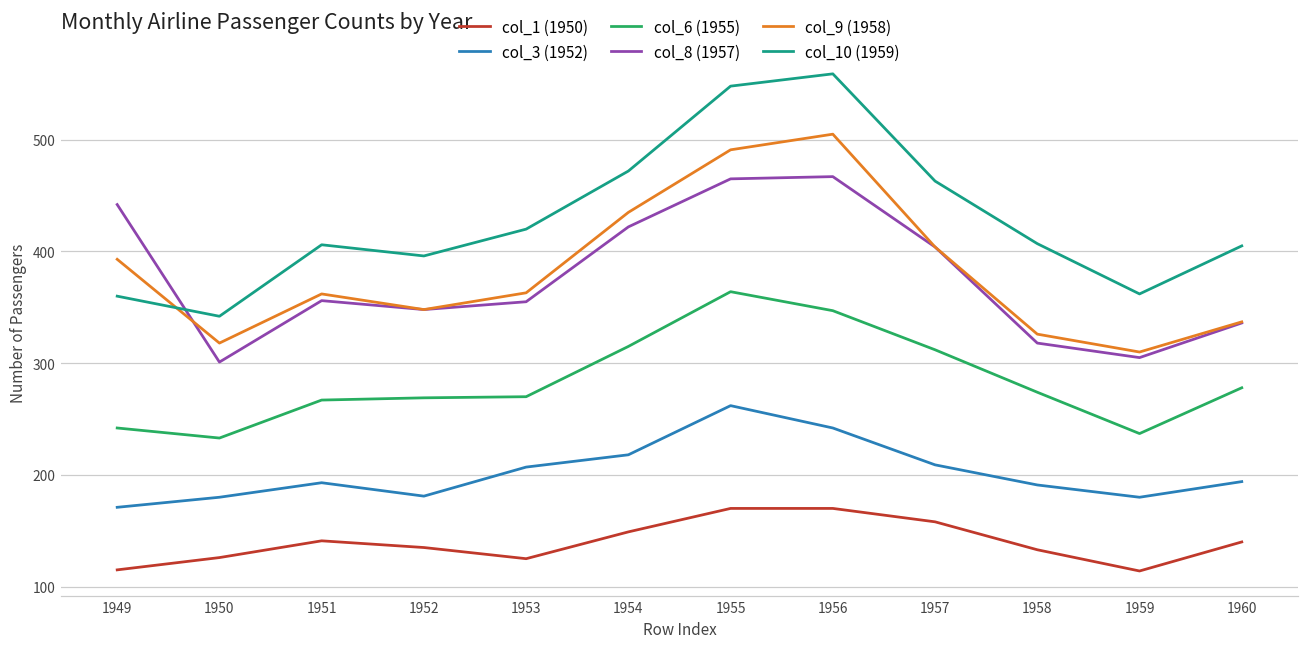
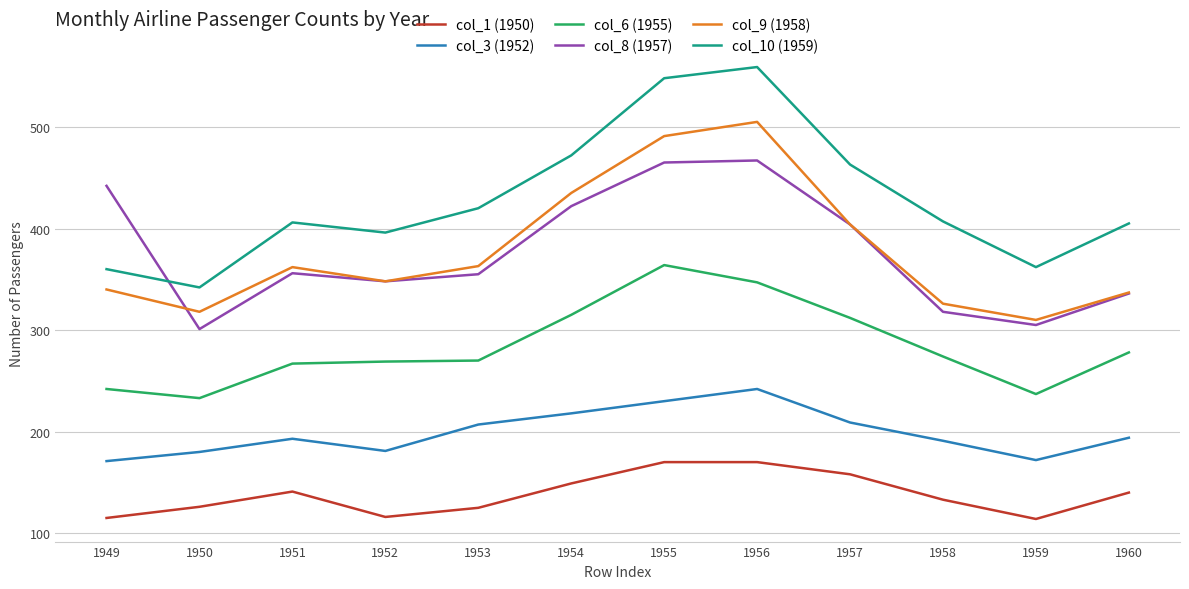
  {
    "col_1 (1950)": {
      "1949": 115,
      "1950": 126,
      "1951": 141,
-     "1952": 135,
+     "1952": 116,
      "1953": 125,
      "1954": 149,
      "1955": 170,
      "1956": 170,
      "1957": 158,
      "1958": 133,
      "1959": 114,
      "1960": 140
    },
    "col_3 (1952)": {
      "1949": 171,
      "1950": 180,
      "1951": 193,
      "1952": 181,
      "1953": 207,
      "1954": 218,
-     "1955": 262,
+     "1955": 230,
      "1956": 242,
      "1957": 209,
      "1958": 191,
-     "1959": 180,
+     "1959": 172,
      "1960": 194
    },
    "col_8 (1957)": {
      "1949": 442,
      "1950": 301,
      "1951": 356,
      "1953": 355,
      "1954": 422,
      "1955": 465,
      "1956": 467,
      "1958": 318,
      "1959": 305
    },
    "col_9 (1958)": {
-     "1949": 393,
+     "1949": 340,
      "1950": 318,
      "1951": 362,
      "1953": 363,
      "1954": 435,
      "1955": 491,
      "1956": 505,
      "1958": 326,
      "1959": 310
    }
  }
